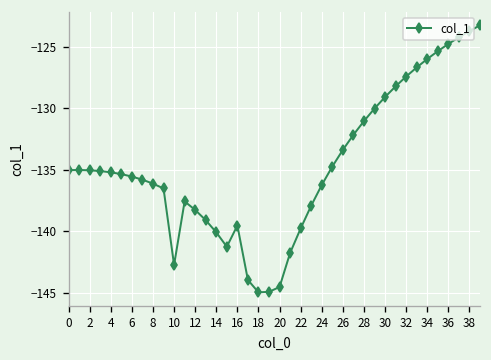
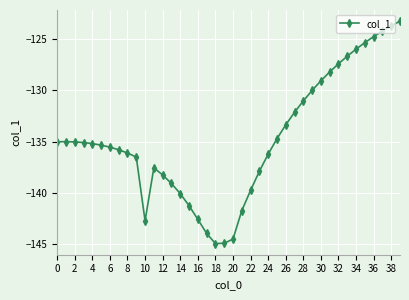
  {
    "0": -135.0,
    "2": -135.0,
    "4": -135.2,
    "6": -135.5,
    "8": -136.1,
    "10": -142.7,
    "12": -138.3,
    "14": -140.1,
-   "16": -139.5,
+   "16": -142.6,
    "18": -145.0,
    "20": -144.5,
    "22": -139.8,
    "24": -136.2,
    "26": -133.4,
    "28": -131.0,
    "30": -129.1,
    "32": -127.4,
    "34": -126.0,
    "36": -124.7
  }
